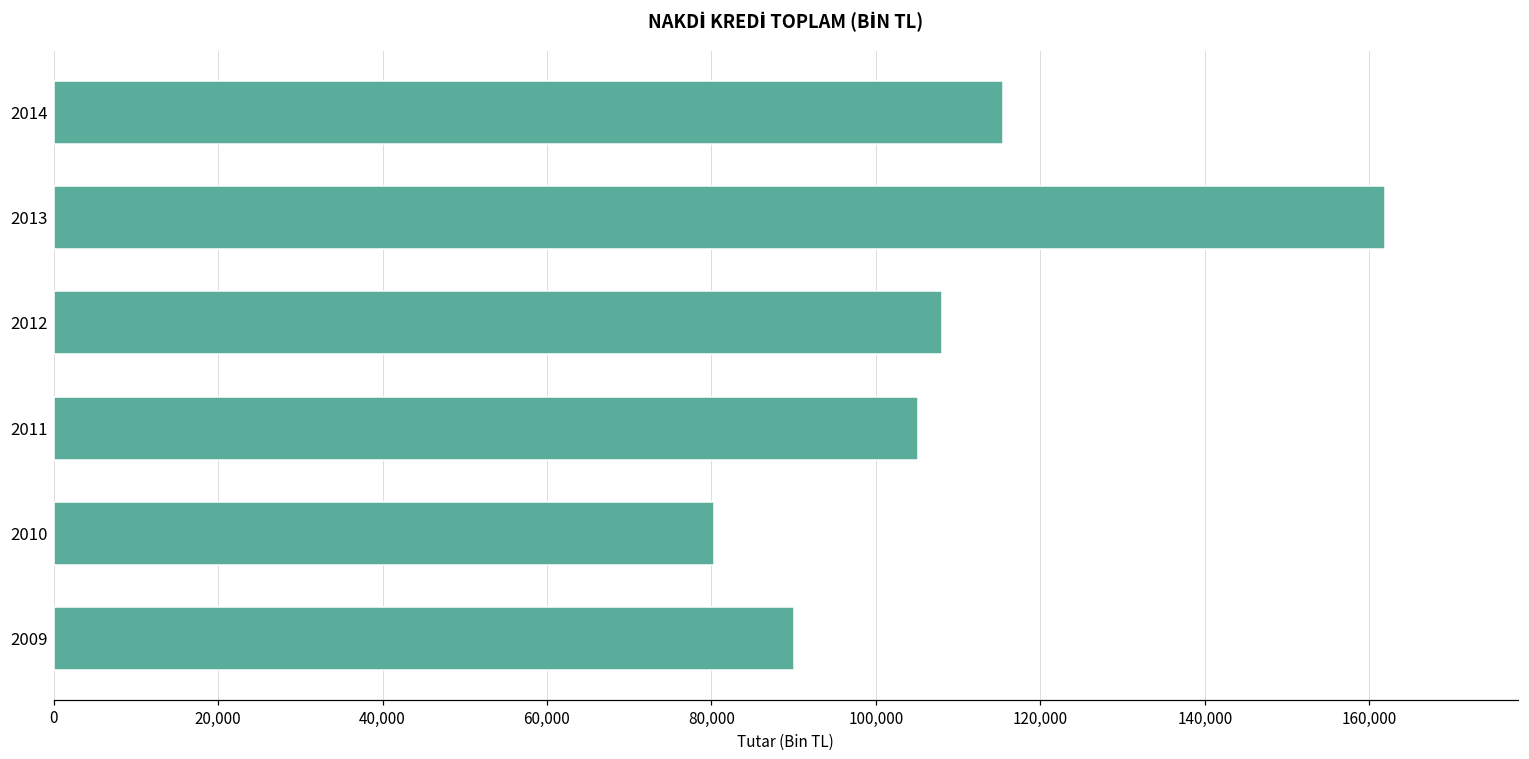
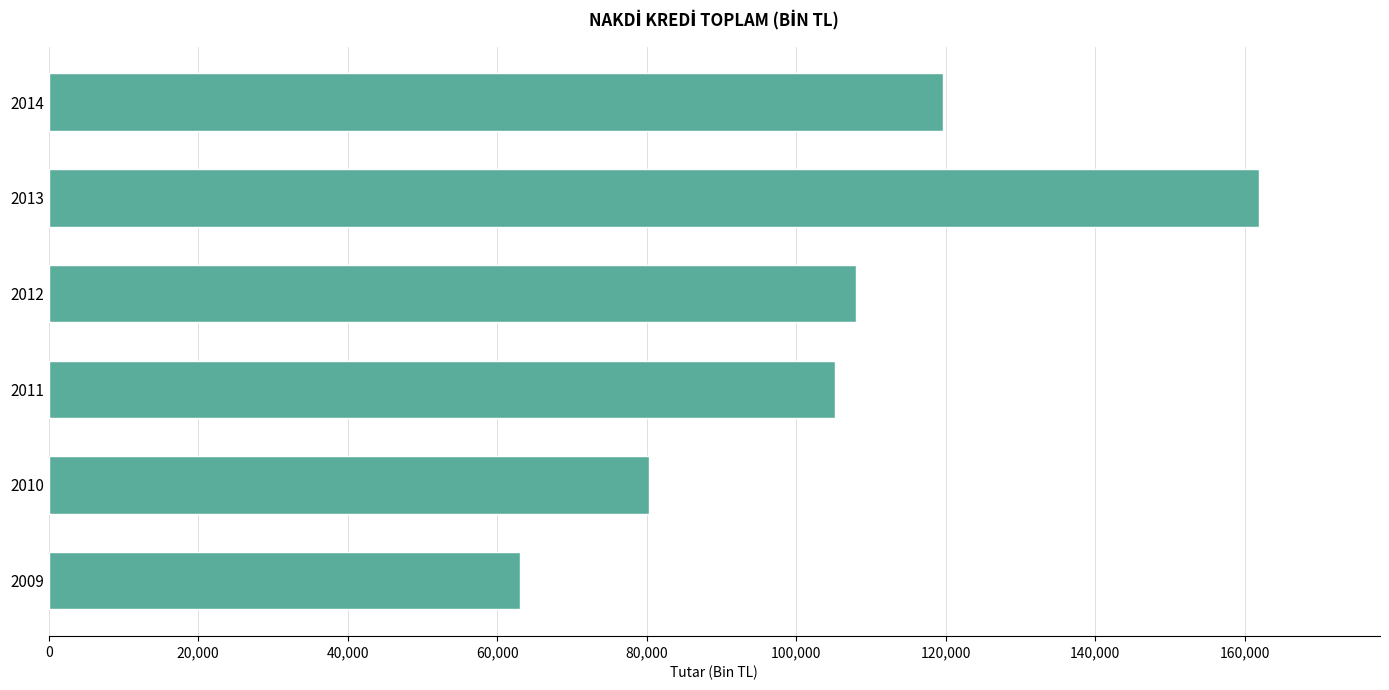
  {
-   "2014": "115,000",
+   "2014": "120,000",
    "2013": "162,000",
    "2012": "108,000",
    "2011": "105,000",
    "2010": "80,000",
-   "2009": "90,000"
+   "2009": "63,000"
  }
